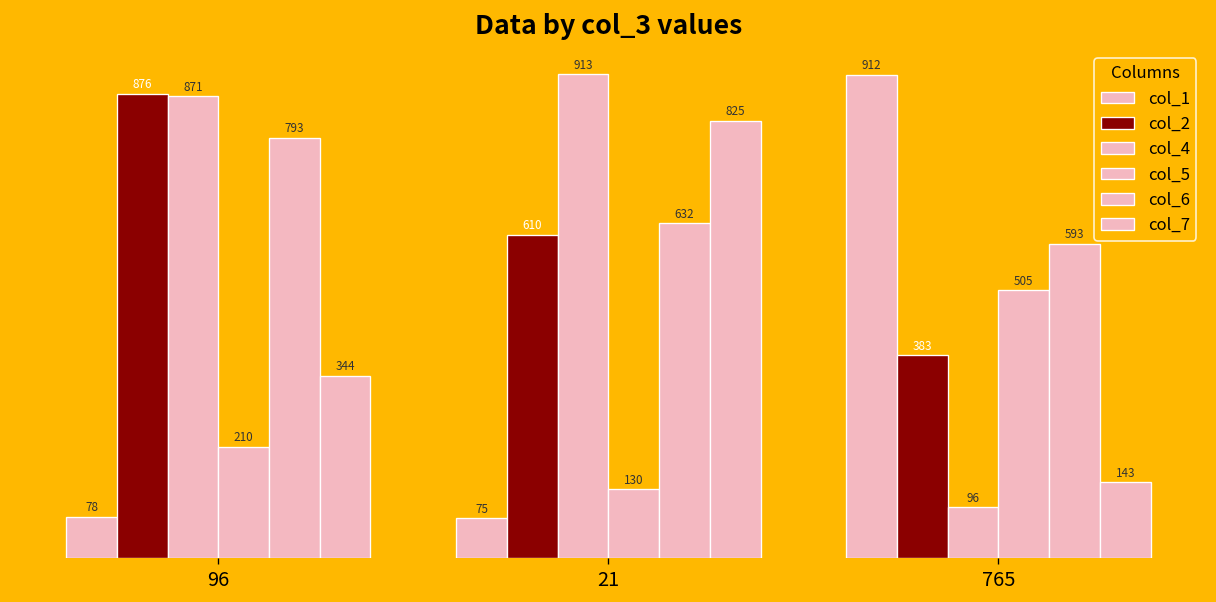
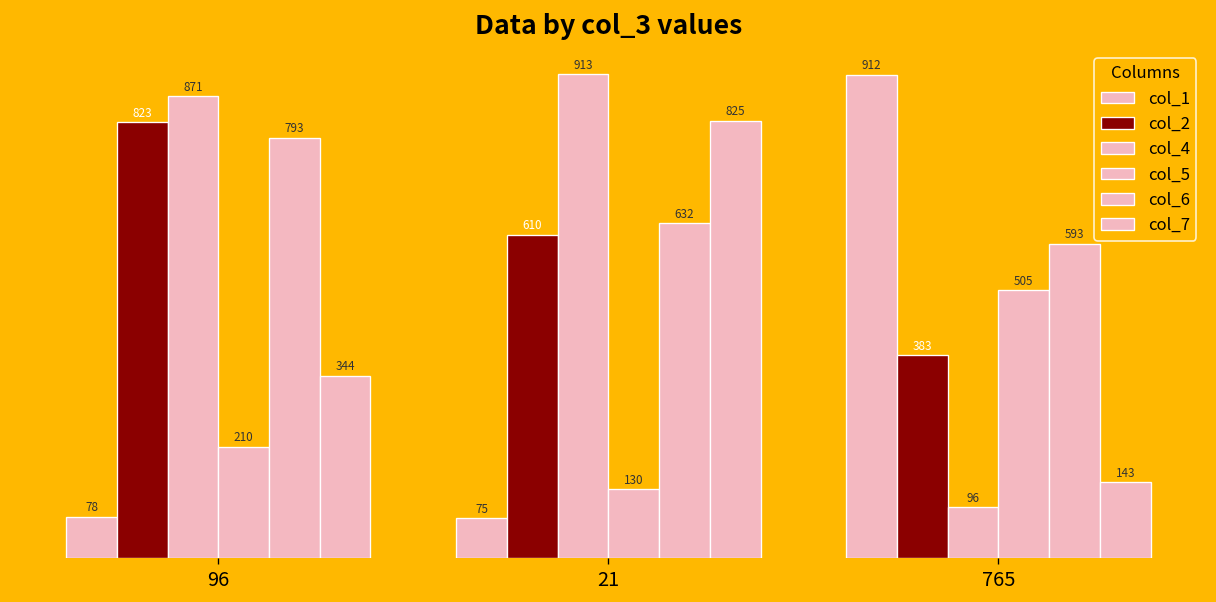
  {
    "col_2": {
-     "96": 876,
+     "96": 823,
      "21": 610,
      "765": 383
    }
  }
